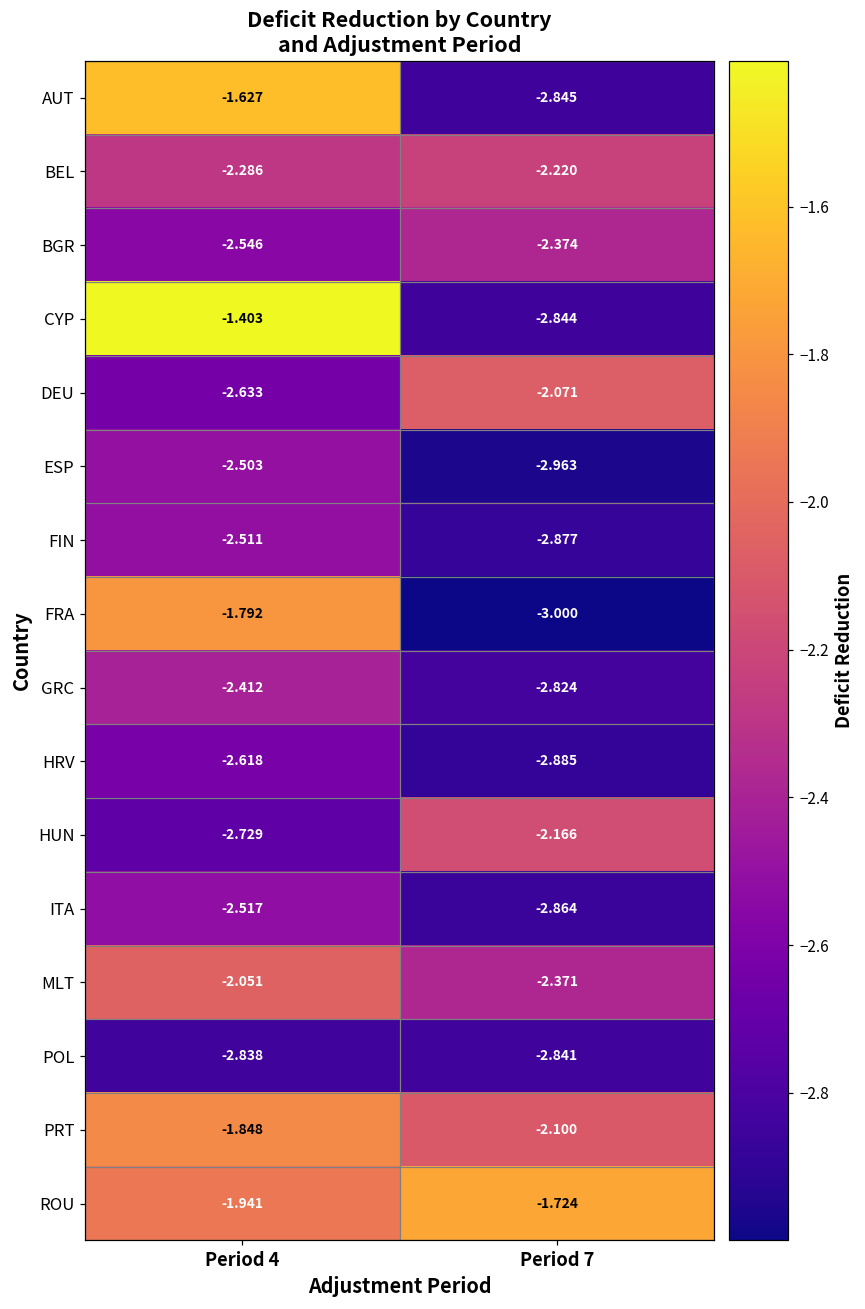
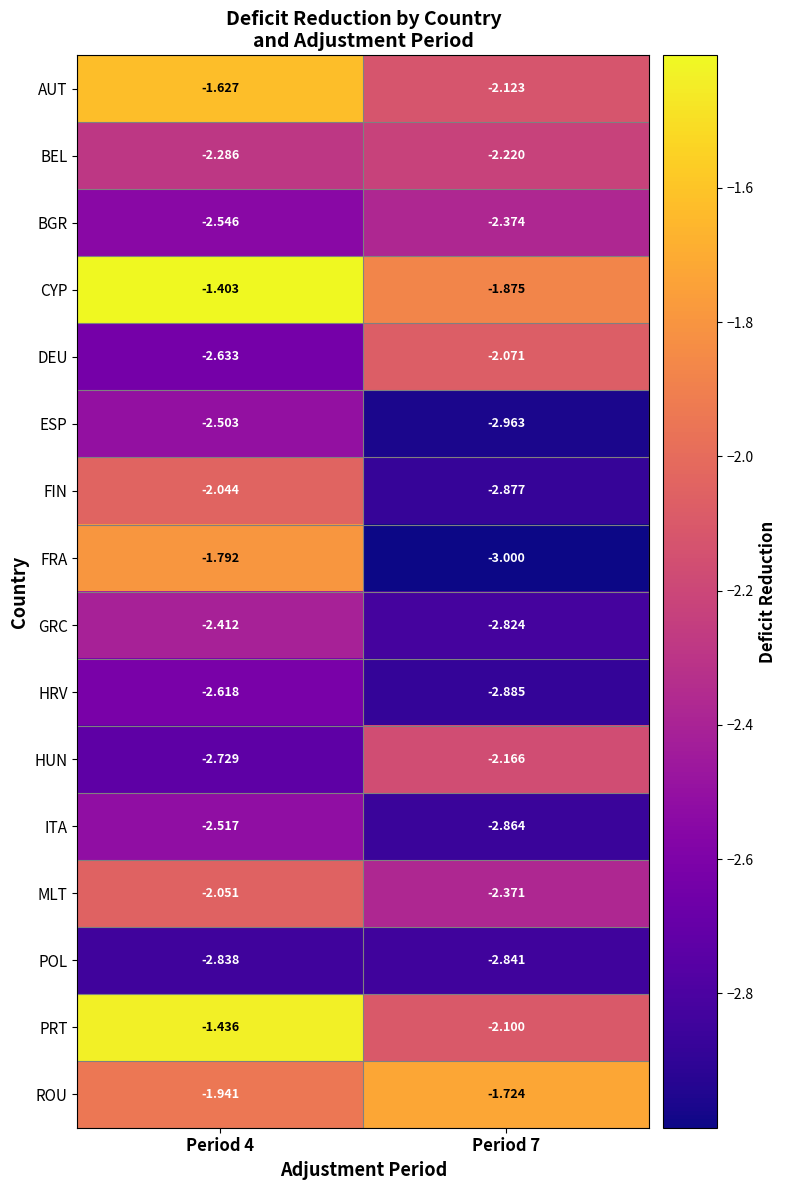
  {
    "AUT": {
      "Period 4": -1.627,
-     "Period 7": -2.845
+     "Period 7": -2.123
    },
    "BEL": {
      "Period 4": -2.286,
      "Period 7": -2.220
    },
    "BGR": {
      "Period 4": -2.546,
      "Period 7": -2.374
    },
    "CYP": {
      "Period 4": -1.403,
-     "Period 7": -2.844
+     "Period 7": -1.875
    },
    "DEU": {
      "Period 4": -2.633,
      "Period 7": -2.071
    },
    "ESP": {
      "Period 4": -2.503,
      "Period 7": -2.963
    },
    "FIN": {
-     "Period 4": -2.511,
+     "Period 4": -2.044,
      "Period 7": -2.877
    },
    "FRA": {
      "Period 4": -1.792,
      "Period 7": -3.000
    },
    "GRC": {
      "Period 4": -2.412,
      "Period 7": -2.824
    },
    "HRV": {
      "Period 4": -2.618,
      "Period 7": -2.885
    },
    "HUN": {
      "Period 4": -2.729,
      "Period 7": -2.166
    },
    "ITA": {
      "Period 4": -2.517,
      "Period 7": -2.864
    },
    "MLT": {
      "Period 4": -2.051,
      "Period 7": -2.371
    },
    "POL": {
      "Period 4": -2.838,
      "Period 7": -2.841
    },
    "PRT": {
-     "Period 4": -1.848,
+     "Period 4": -1.436,
      "Period 7": -2.100
    },
    "ROU": {
      "Period 4": -1.941,
      "Period 7": -1.724
    }
  }
